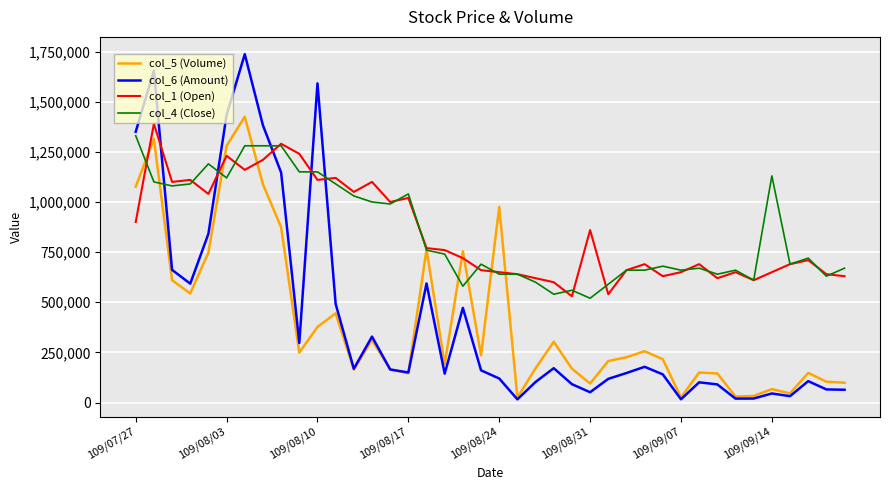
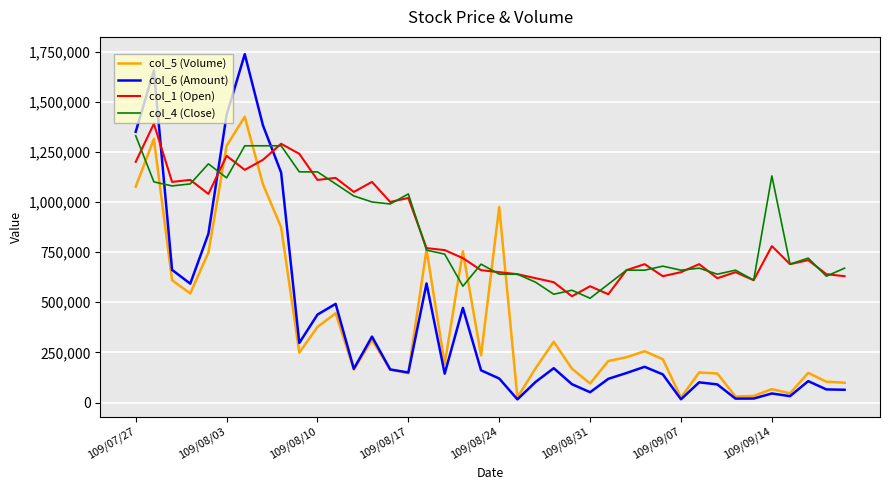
  {
    "col_5 (Volume)": {
      "109/07/27": "1,080,000",
      "109/08/03": "1,280,000",
      "109/08/10": "380,000",
      "109/08/24": "980,000",
      "109/08/31": "100,000",
      "109/09/14": "70,000"
    },
    "col_6 (Amount)": {
      "109/07/27": "1,350,000",
-     "109/08/10": "1,590,000",
+     "109/08/10": "440,000",
      "109/08/24": "120,000",
      "109/08/31": "50,000",
      "109/09/14": "50,000"
    },
    "col_1 (Open)": {
-     "109/07/27": "900,000",
+     "109/07/27": "1,200,000",
      "109/08/03": "1,230,000",
      "109/08/10": "1,110,000",
      "109/08/17": "1,020,000",
-     "109/08/31": "860,000",
-     "109/09/14": "650,000"
+     "109/08/31": "580,000",
+     "109/09/14": "780,000"
    },
    "col_4 (Close)": {
      "109/07/27": "1,330,000",
      "109/08/03": "1,120,000",
      "109/08/10": "1,150,000",
      "109/08/17": "1,040,000",
      "109/08/31": "520,000",
      "109/09/14": "1,130,000"
    }
  }
